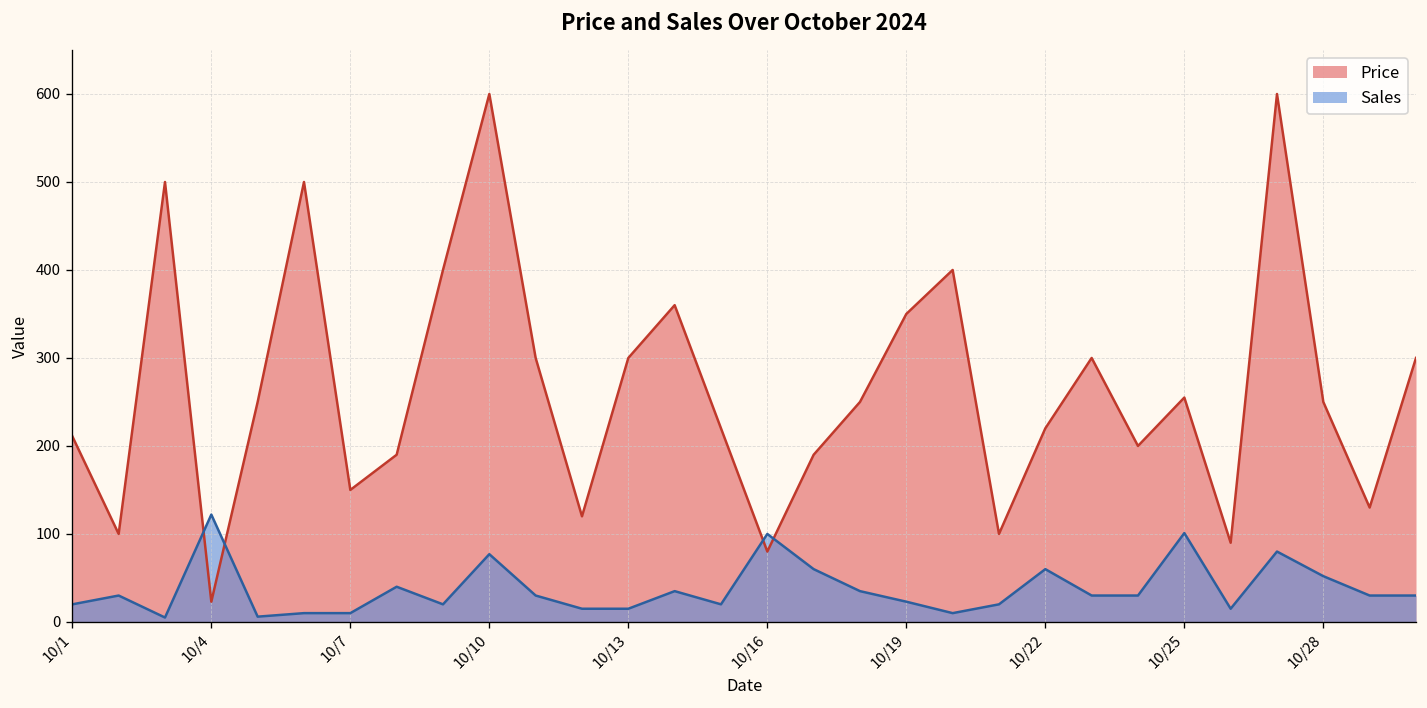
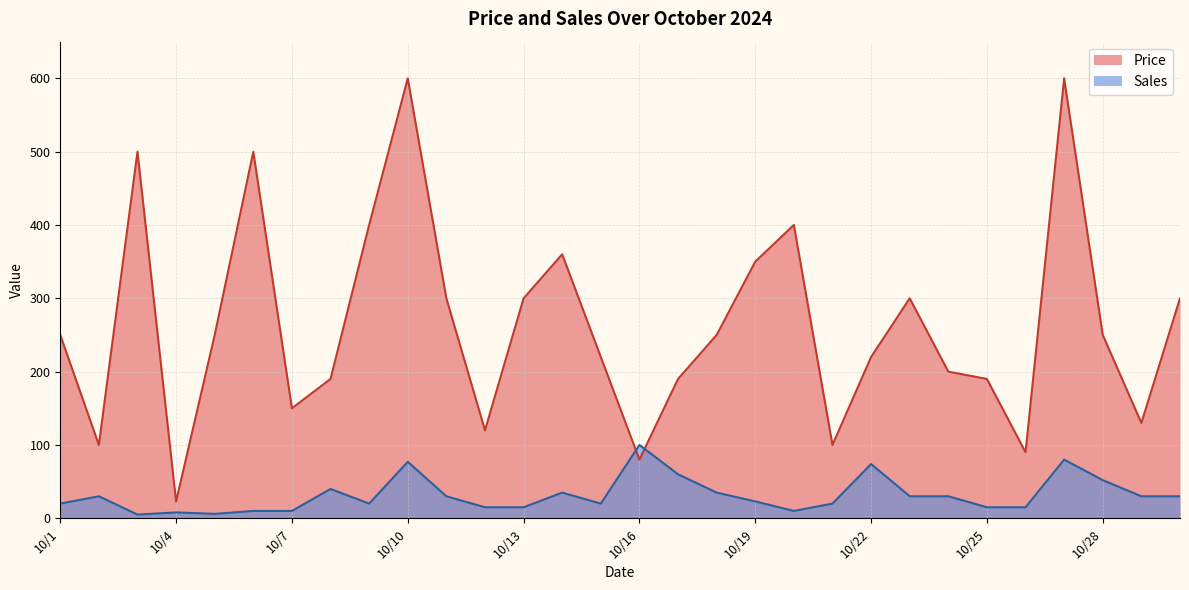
  {
    "Price": {
-     "10/1": 210,
+     "10/1": 250,
      "10/4": 20,
      "10/7": 150,
      "10/10": 600,
      "10/13": 300,
      "10/16": 80,
      "10/19": 350,
      "10/22": 220,
-     "10/25": 260,
+     "10/25": 190,
      "10/28": 250
    },
    "Sales": {
      "10/1": 20,
-     "10/4": 120,
+     "10/4": 10,
      "10/7": 10,
      "10/10": 80,
      "10/13": 20,
      "10/16": 100,
      "10/19": 20,
-     "10/22": 60,
-     "10/25": 100,
+     "10/22": 70,
+     "10/25": 20,
      "10/28": 50
    }
  }
